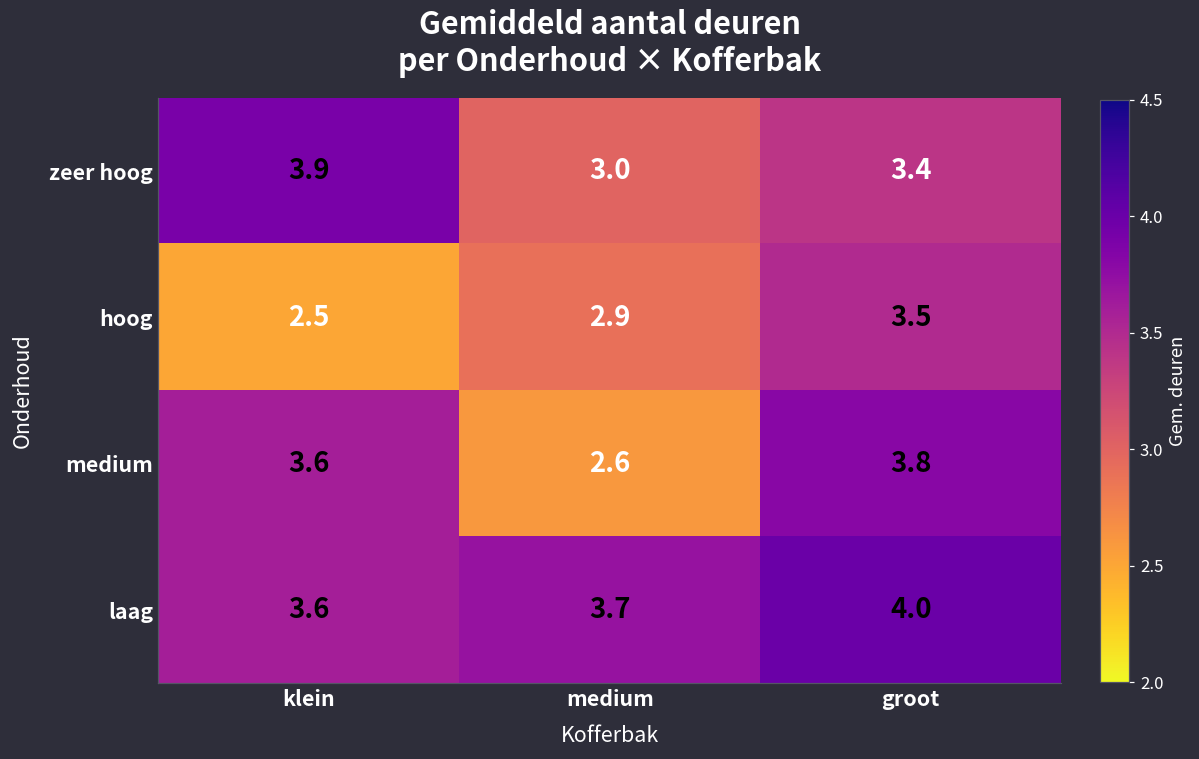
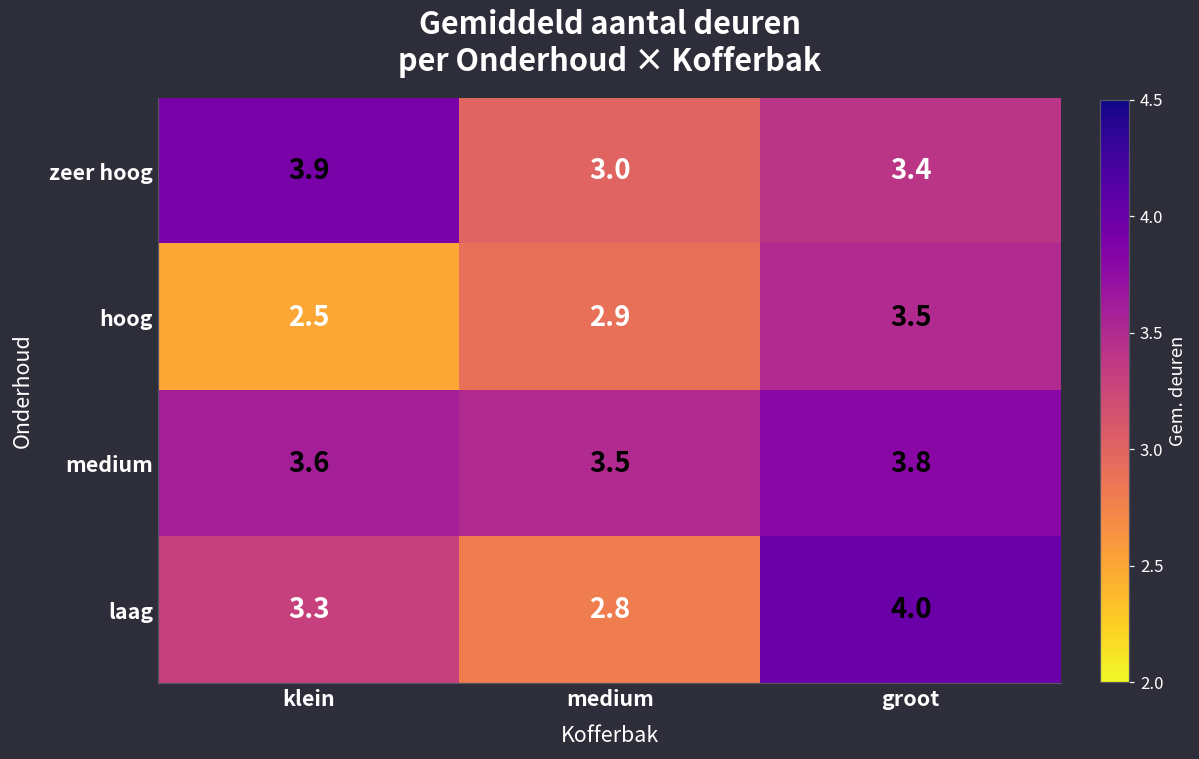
  {
    "zeer hoog": {
      "klein": 3.9,
      "medium": 3.0,
      "groot": 3.4
    },
    "hoog": {
      "klein": 2.5,
      "medium": 2.9,
      "groot": 3.5
    },
    "medium": {
      "klein": 3.6,
-     "medium": 2.6,
+     "medium": 3.5,
      "groot": 3.8
    },
    "laag": {
-     "klein": 3.6,
-     "medium": 3.7,
+     "klein": 3.3,
+     "medium": 2.8,
      "groot": 4.0
    }
  }
